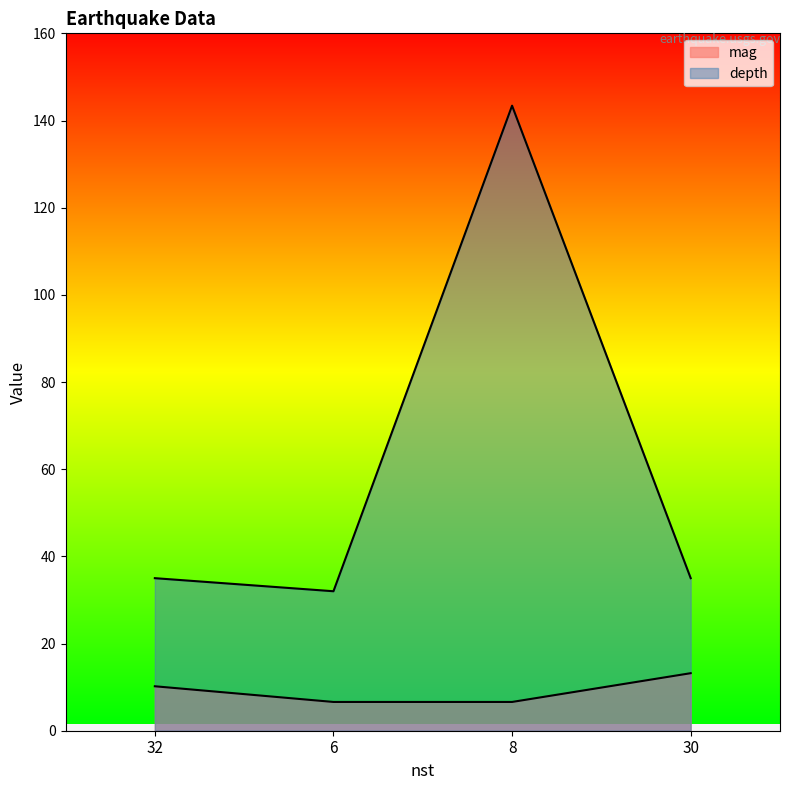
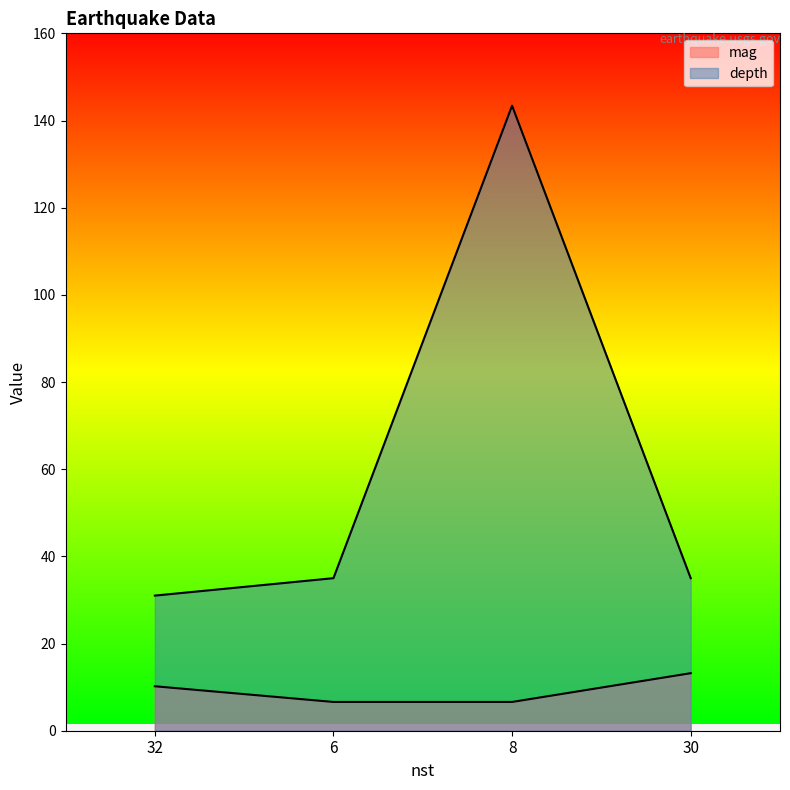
  {
    "mag": {
      "32": 10,
      "6": 7,
      "8": 7,
      "30": 13
    },
    "depth": {
-     "32": 35,
-     "6": 32,
+     "32": 31,
+     "6": 35,
      "8": 143,
      "30": 35
    }
  }
